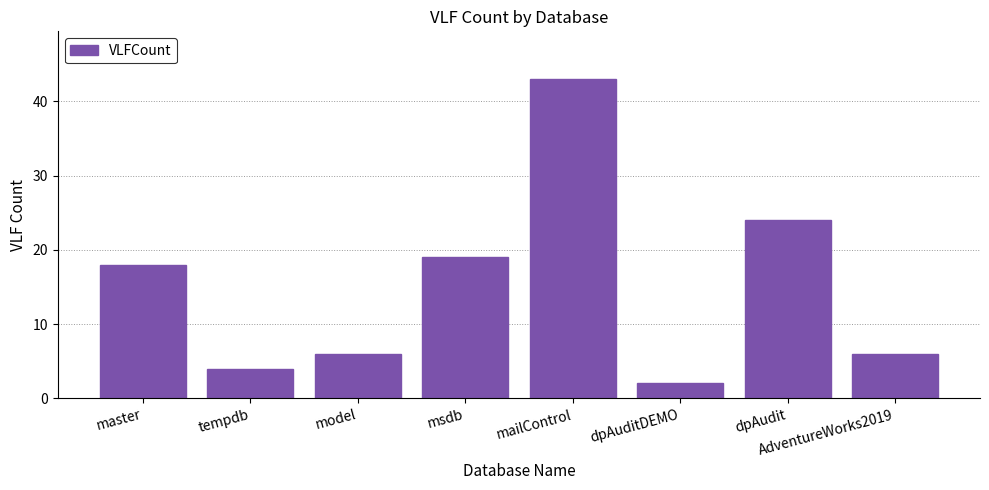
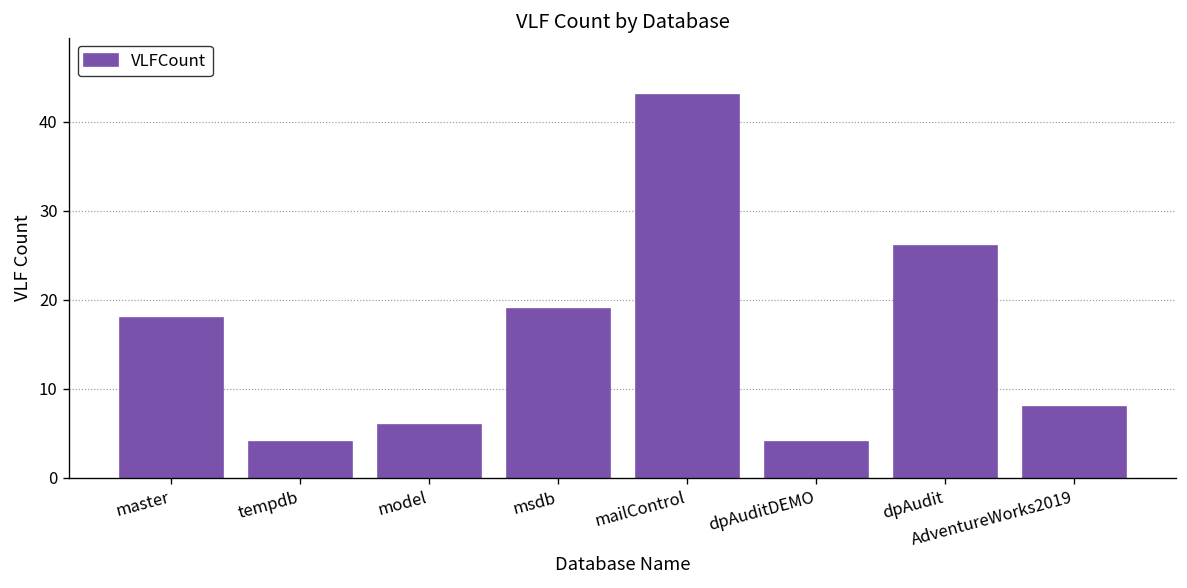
  {
    "master": 18,
    "tempdb": 4,
    "model": 6,
    "msdb": 19,
    "mailControl": 43,
-   "dpAuditDEMO": 2,
-   "dpAudit": 24,
-   "AdventureWorks2019": 6
+   "dpAuditDEMO": 4,
+   "dpAudit": 26,
+   "AdventureWorks2019": 8
  }
